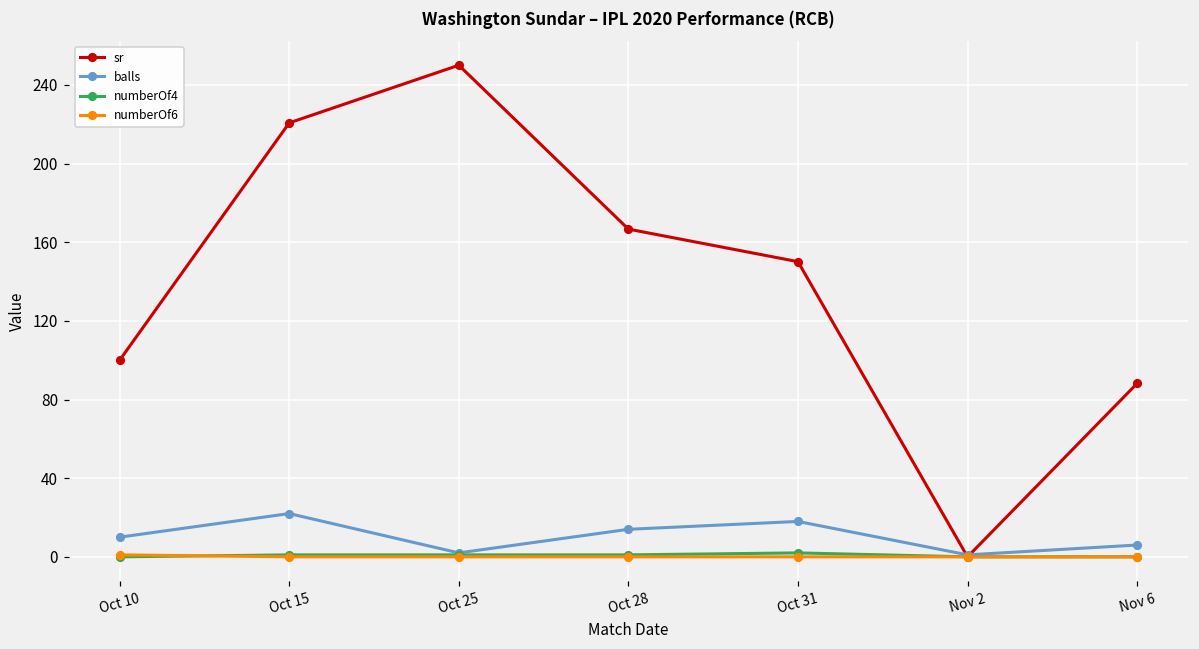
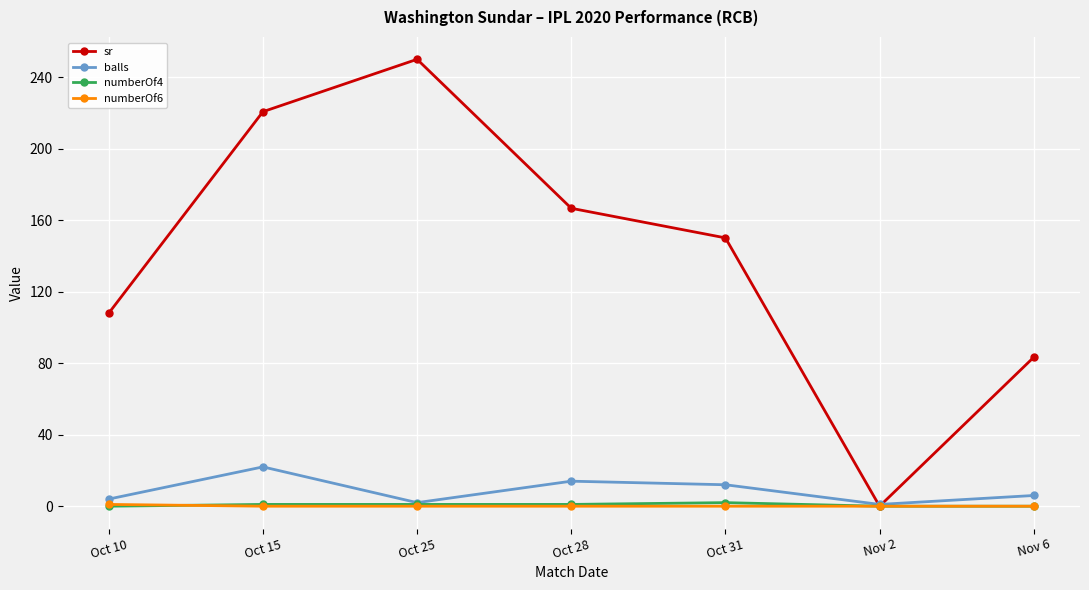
  {
    "sr": {
-     "Oct 10": 100,
+     "Oct 10": 108,
      "Oct 15": 221,
      "Oct 25": 250,
      "Oct 28": 167,
      "Oct 31": 150,
-     "Nov 6": 88
+     "Nov 6": 83
    },
    "balls": {
-     "Oct 10": 10,
+     "Oct 10": 4,
      "Oct 15": 22,
      "Oct 28": 14,
-     "Oct 31": 18,
+     "Oct 31": 12,
      "Nov 6": 6
    },
    "numberOf4": {
      "Oct 31": 2
    },
    "numberOf6": {
      "Oct 31": 0
    }
  }
